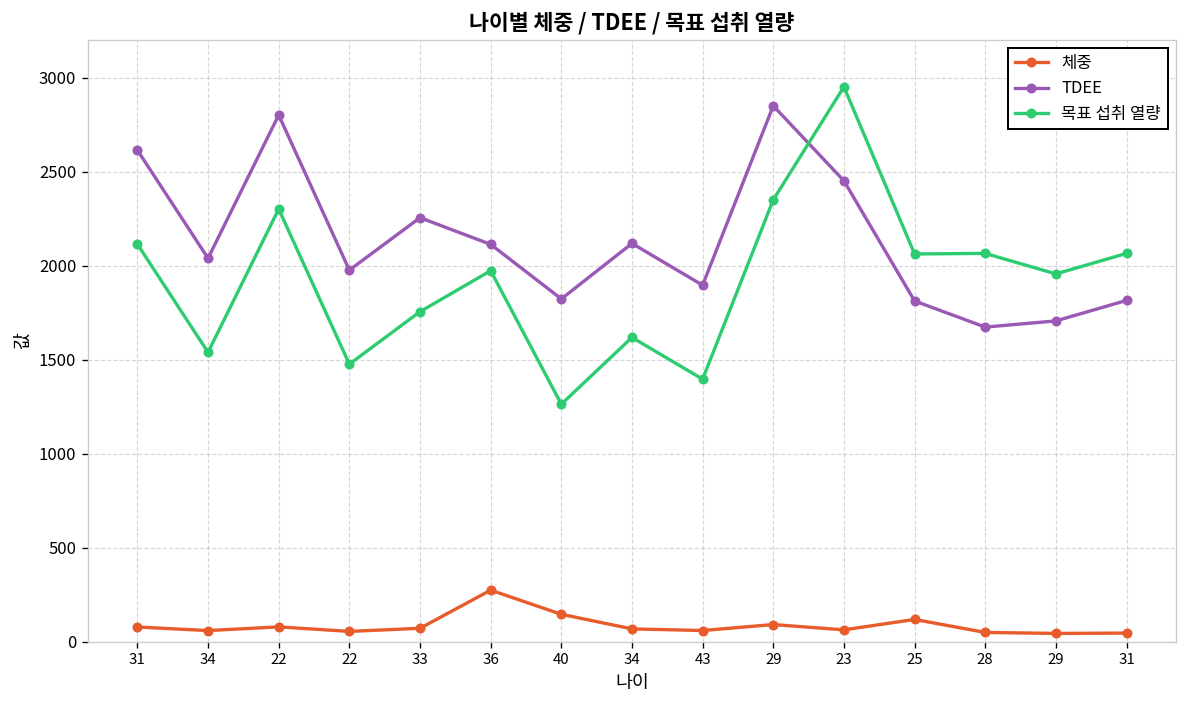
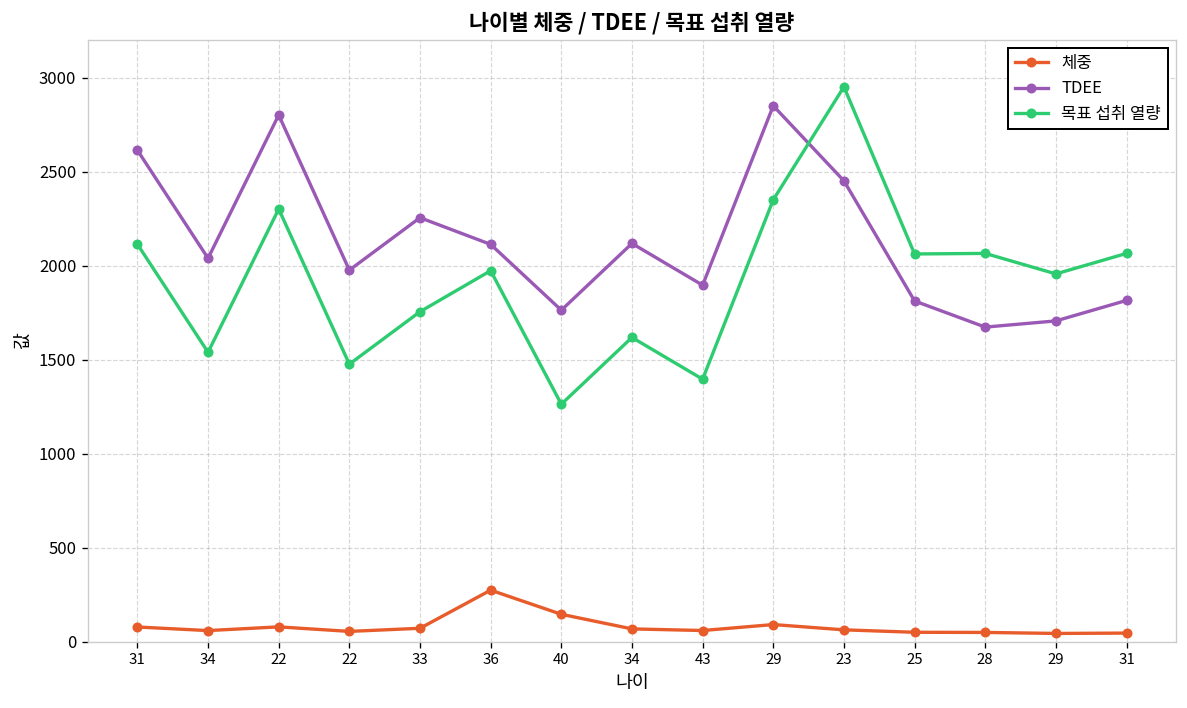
  {
    "체중": {
      "33": 70,
      "36": 270,
      "40": 150,
      "43": 60,
      "23": 60,
-     "25": 120,
+     "25": 50,
      "28": 50
    },
    "TDEE": {
      "33": 2260,
      "36": 2110,
-     "40": 1820,
+     "40": 1760,
      "43": 1900,
      "23": 2450,
      "25": 1810,
      "28": 1670
    },
    "목표 섭취 열량": {
      "33": 1760,
      "36": 1970,
      "40": 1260,
      "43": 1400,
      "23": 2950,
      "25": 2060,
      "28": 2070
    }
  }
